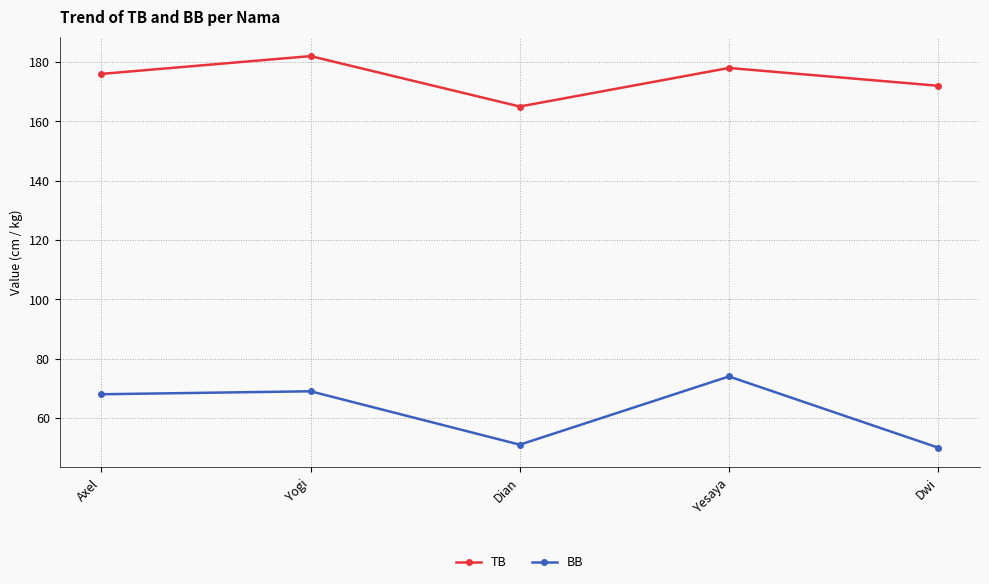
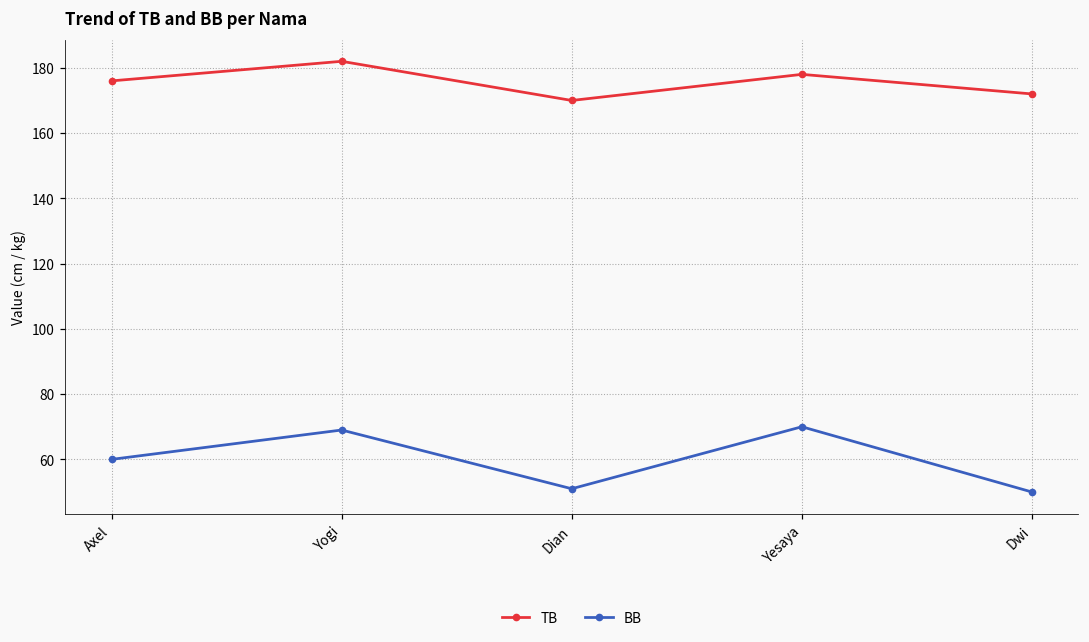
  {
    "TB": {
      "Axel": 176,
      "Yogi": 182,
-     "Dian": 165,
+     "Dian": 170,
      "Yesaya": 178,
      "Dwi": 172
    },
    "BB": {
-     "Axel": 68,
+     "Axel": 60,
      "Yogi": 69,
      "Dian": 51,
-     "Yesaya": 74,
+     "Yesaya": 70,
      "Dwi": 50
    }
  }
